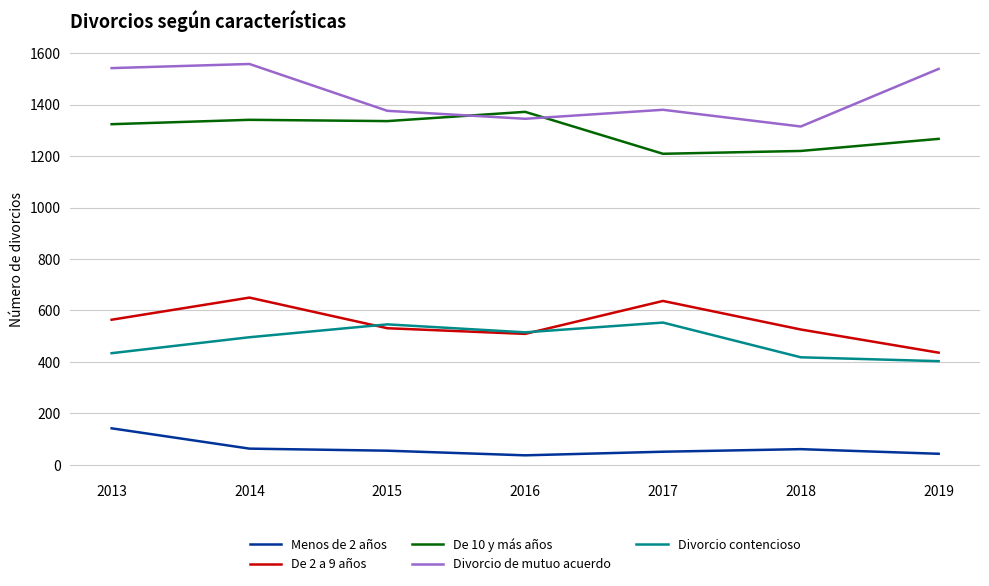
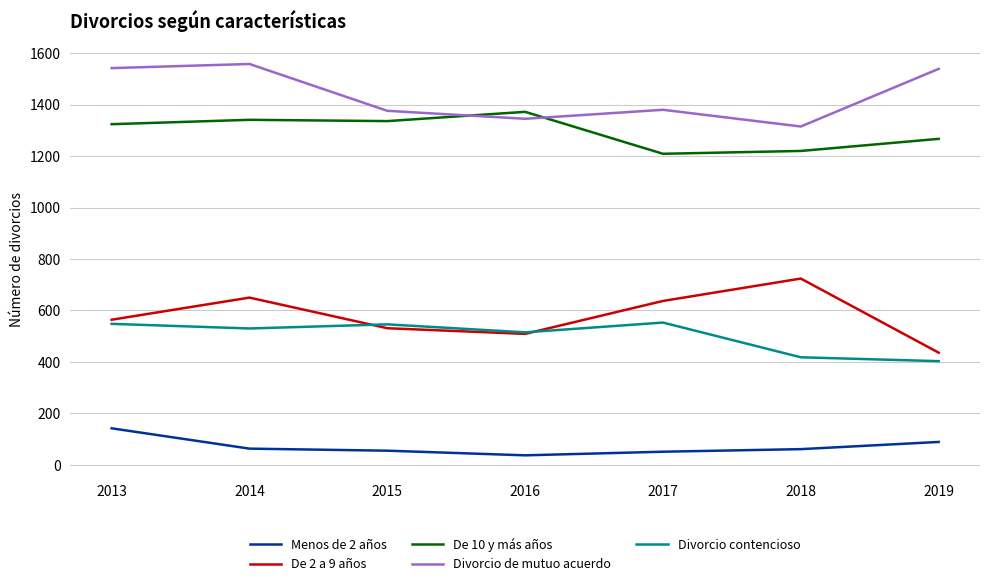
  {
    "Menos de 2 años": {
      "2013": 140,
      "2014": 60,
      "2015": 60,
      "2016": 40,
      "2017": 50,
      "2018": 60,
-     "2019": 40
+     "2019": 90
    },
    "De 2 a 9 años": {
      "2013": 560,
      "2014": 650,
      "2015": 530,
      "2017": 640,
-     "2018": 530,
+     "2018": 720,
      "2019": 440
    },
    "De 10 y más años": {
      "2013": 1320,
      "2014": 1340,
      "2015": 1340,
      "2016": 1370,
      "2017": 1210,
      "2018": 1220,
      "2019": 1270
    },
    "Divorcio de mutuo acuerdo": {
      "2013": 1540,
      "2014": 1560,
      "2015": 1380,
      "2016": 1350,
      "2017": 1380,
      "2018": 1320,
      "2019": 1540
    },
    "Divorcio contencioso": {
-     "2013": 430,
-     "2014": 500,
+     "2013": 550,
+     "2014": 530,
      "2015": 550,
      "2017": 550,
      "2018": 420,
      "2019": 400
    }
  }
